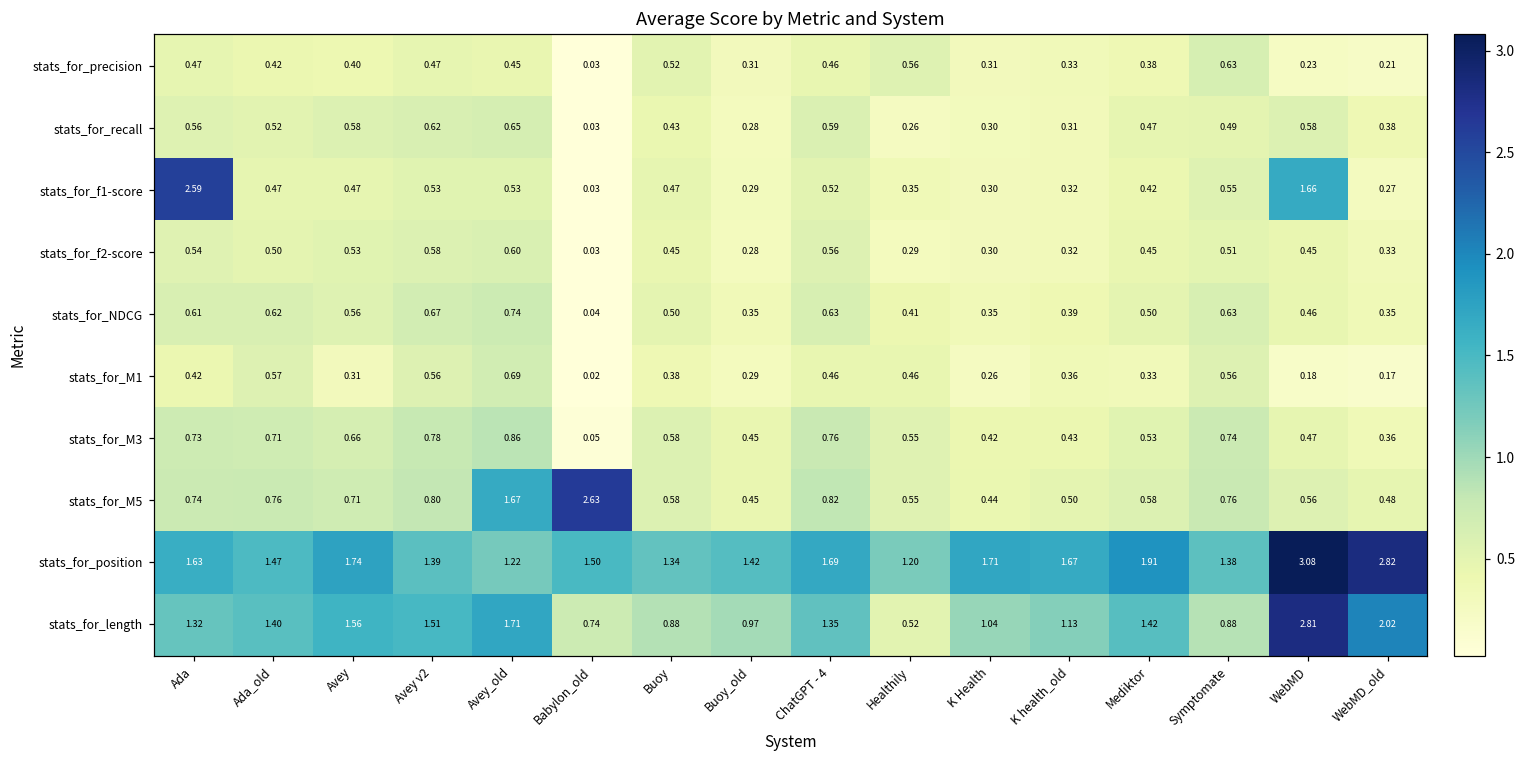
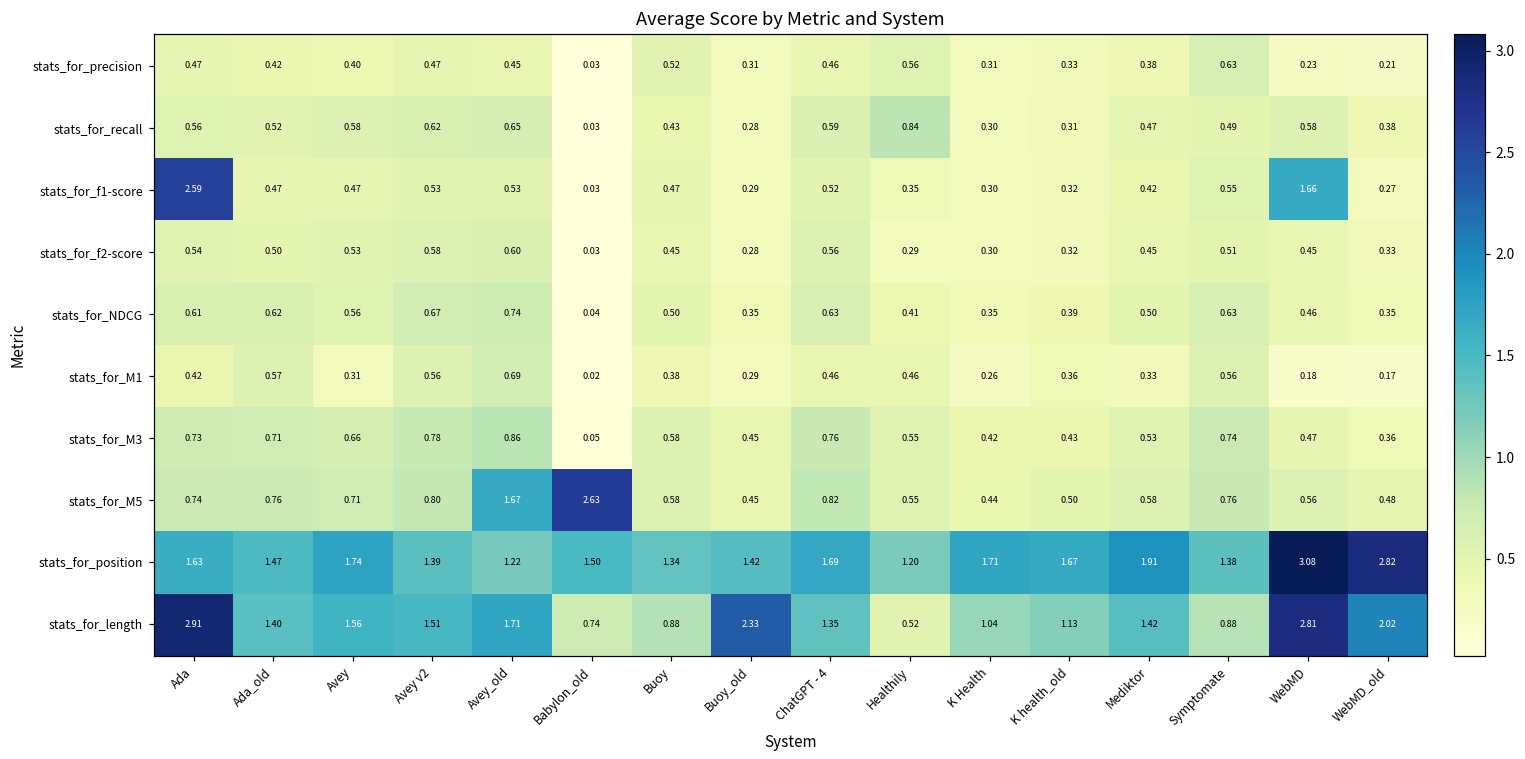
  {
    "stats_for_precision": {
      "Ada": 0.47,
      "Ada_old": 0.42,
      "Avey": 0.40,
      "Avey v2": 0.47,
      "Avey_old": 0.45,
      "Babylon_old": 0.03,
      "Buoy": 0.52,
      "Buoy_old": 0.31,
      "ChatGPT - 4": 0.46,
      "Healthily": 0.56,
      "K Health": 0.31,
      "K health_old": 0.33,
      "Mediktor": 0.38,
      "Symptomate": 0.63,
      "WebMD": 0.23,
      "WebMD_old": 0.21
    },
    "stats_for_recall": {
      "Ada": 0.56,
      "Ada_old": 0.52,
      "Avey": 0.58,
      "Avey v2": 0.62,
      "Avey_old": 0.65,
      "Babylon_old": 0.03,
      "Buoy": 0.43,
      "Buoy_old": 0.28,
      "ChatGPT - 4": 0.59,
-     "Healthily": 0.26,
+     "Healthily": 0.84,
      "K Health": 0.30,
      "K health_old": 0.31,
      "Mediktor": 0.47,
      "Symptomate": 0.49,
      "WebMD": 0.58,
      "WebMD_old": 0.38
    },
    "stats_for_f1-score": {
      "Ada": 2.59,
      "Ada_old": 0.47,
      "Avey": 0.47,
      "Avey v2": 0.53,
      "Avey_old": 0.53,
      "Babylon_old": 0.03,
      "Buoy": 0.47,
      "Buoy_old": 0.29,
      "ChatGPT - 4": 0.52,
      "Healthily": 0.35,
      "K Health": 0.30,
      "K health_old": 0.32,
      "Mediktor": 0.42,
      "Symptomate": 0.55,
      "WebMD": 1.66,
      "WebMD_old": 0.27
    },
    "stats_for_f2-score": {
      "Ada": 0.54,
      "Ada_old": 0.50,
      "Avey": 0.53,
      "Avey v2": 0.58,
      "Avey_old": 0.60,
      "Babylon_old": 0.03,
      "Buoy": 0.45,
      "Buoy_old": 0.28,
      "ChatGPT - 4": 0.56,
      "Healthily": 0.29,
      "K Health": 0.30,
      "K health_old": 0.32,
      "Mediktor": 0.45,
      "Symptomate": 0.51,
      "WebMD": 0.45,
      "WebMD_old": 0.33
    },
    "stats_for_NDCG": {
      "Ada": 0.61,
      "Ada_old": 0.62,
      "Avey": 0.56,
      "Avey v2": 0.67,
      "Avey_old": 0.74,
      "Babylon_old": 0.04,
      "Buoy": 0.50,
      "Buoy_old": 0.35,
      "ChatGPT - 4": 0.63,
      "Healthily": 0.41,
      "K Health": 0.35,
      "K health_old": 0.39,
      "Mediktor": 0.50,
      "Symptomate": 0.63,
      "WebMD": 0.46,
      "WebMD_old": 0.35
    },
    "stats_for_M1": {
      "Ada": 0.42,
      "Ada_old": 0.57,
      "Avey": 0.31,
      "Avey v2": 0.56,
      "Avey_old": 0.69,
      "Babylon_old": 0.02,
      "Buoy": 0.38,
      "Buoy_old": 0.29,
      "ChatGPT - 4": 0.46,
      "Healthily": 0.46,
      "K Health": 0.26,
      "K health_old": 0.36,
      "Mediktor": 0.33,
      "Symptomate": 0.56,
      "WebMD": 0.18,
      "WebMD_old": 0.17
    },
    "stats_for_M3": {
      "Ada": 0.73,
      "Ada_old": 0.71,
      "Avey": 0.66,
      "Avey v2": 0.78,
      "Avey_old": 0.86,
      "Babylon_old": 0.05,
      "Buoy": 0.58,
      "Buoy_old": 0.45,
      "ChatGPT - 4": 0.76,
      "Healthily": 0.55,
      "K Health": 0.42,
      "K health_old": 0.43,
      "Mediktor": 0.53,
      "Symptomate": 0.74,
      "WebMD": 0.47,
      "WebMD_old": 0.36
    },
    "stats_for_M5": {
      "Ada": 0.74,
      "Ada_old": 0.76,
      "Avey": 0.71,
      "Avey v2": 0.80,
      "Avey_old": 1.67,
      "Babylon_old": 2.63,
      "Buoy": 0.58,
      "Buoy_old": 0.45,
      "ChatGPT - 4": 0.82,
      "Healthily": 0.55,
      "K Health": 0.44,
      "K health_old": 0.50,
      "Mediktor": 0.58,
      "Symptomate": 0.76,
      "WebMD": 0.56,
      "WebMD_old": 0.48
    },
    "stats_for_position": {
      "Ada": 1.63,
      "Ada_old": 1.47,
      "Avey": 1.74,
      "Avey v2": 1.39,
      "Avey_old": 1.22,
      "Babylon_old": 1.50,
      "Buoy": 1.34,
      "Buoy_old": 1.42,
      "ChatGPT - 4": 1.69,
      "Healthily": 1.20,
      "K Health": 1.71,
      "K health_old": 1.67,
      "Mediktor": 1.91,
      "Symptomate": 1.38,
      "WebMD": 3.08,
      "WebMD_old": 2.82
    },
    "stats_for_length": {
-     "Ada": 1.32,
+     "Ada": 2.91,
      "Ada_old": 1.40,
      "Avey": 1.56,
      "Avey v2": 1.51,
      "Avey_old": 1.71,
      "Babylon_old": 0.74,
      "Buoy": 0.88,
-     "Buoy_old": 0.97,
+     "Buoy_old": 2.33,
      "ChatGPT - 4": 1.35,
      "Healthily": 0.52,
      "K Health": 1.04,
      "K health_old": 1.13,
      "Mediktor": 1.42,
      "Symptomate": 0.88,
      "WebMD": 2.81,
      "WebMD_old": 2.02
    }
  }
